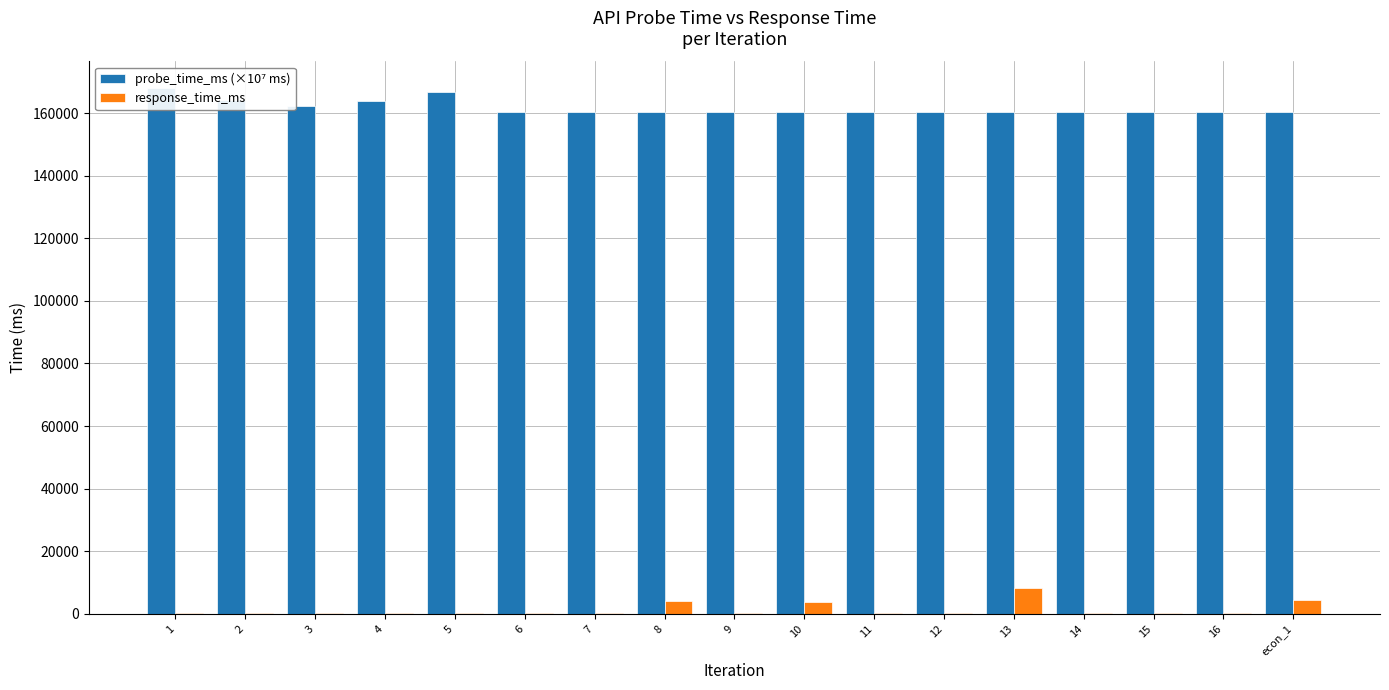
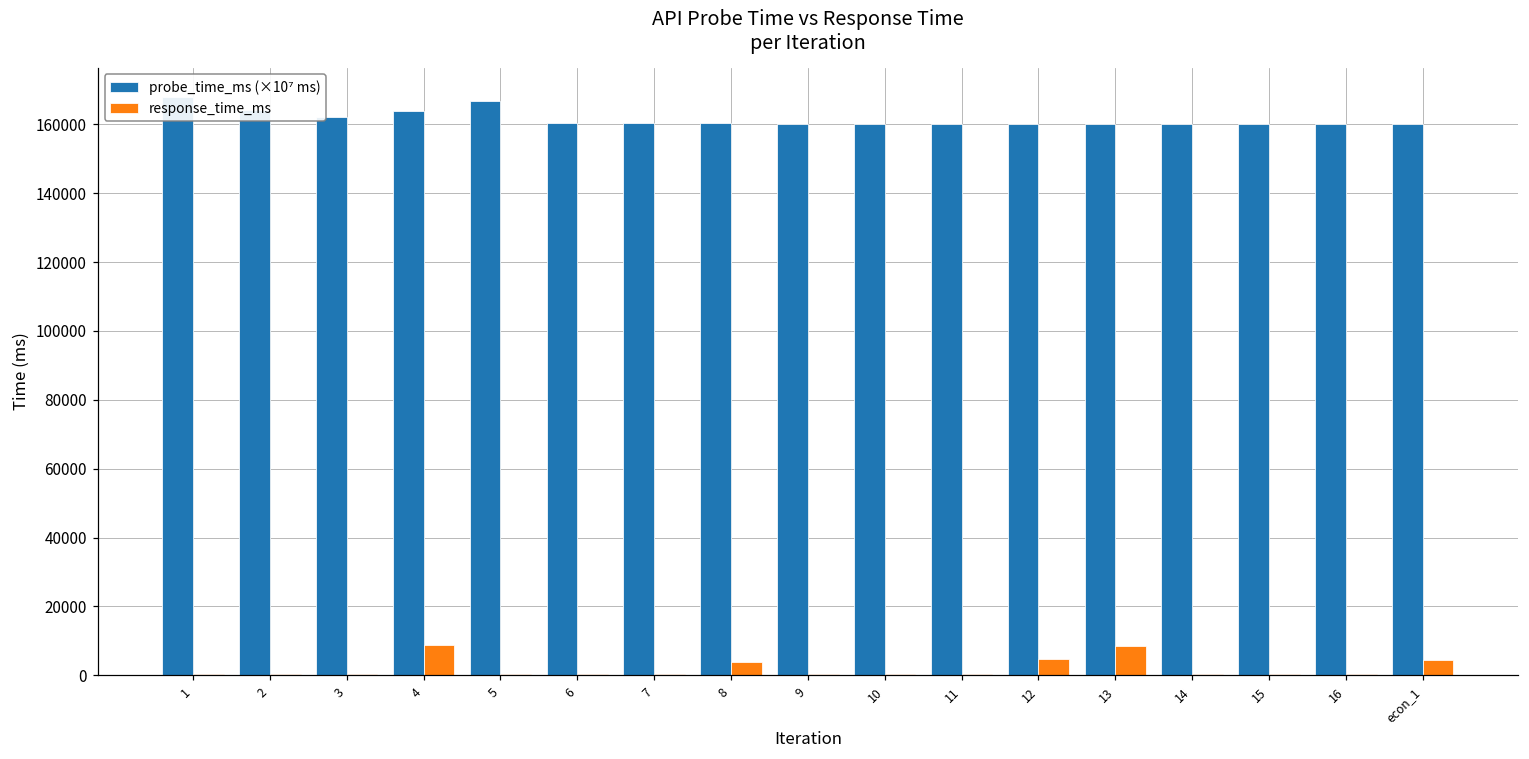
  {
    "probe_time_ms (×10⁷ ms)": {
      "3": 162000,
      "4": 164000,
      "5": 167000,
      "6": 160000,
      "7": 160000,
      "8": 160000,
      "9": 160000,
      "10": 160000,
      "11": 160000,
      "12": 160000,
      "13": 160000,
      "14": 160000,
      "15": 160000,
      "16": 160000,
      "econ_1": 160000
    },
    "response_time_ms": {
-     "4": 0,
+     "4": 9000,
      "8": 4000,
-     "10": 4000,
-     "12": 0,
+     "10": 0,
+     "12": 5000,
      "13": 8000,
      "econ_1": 4000
    }
  }
